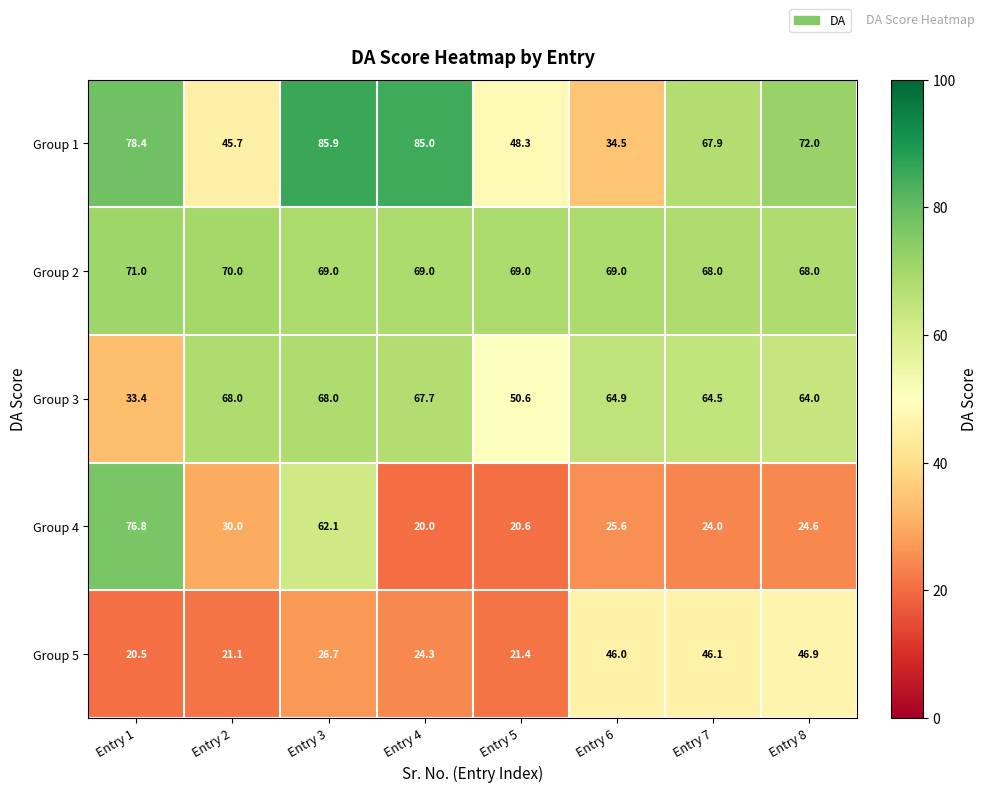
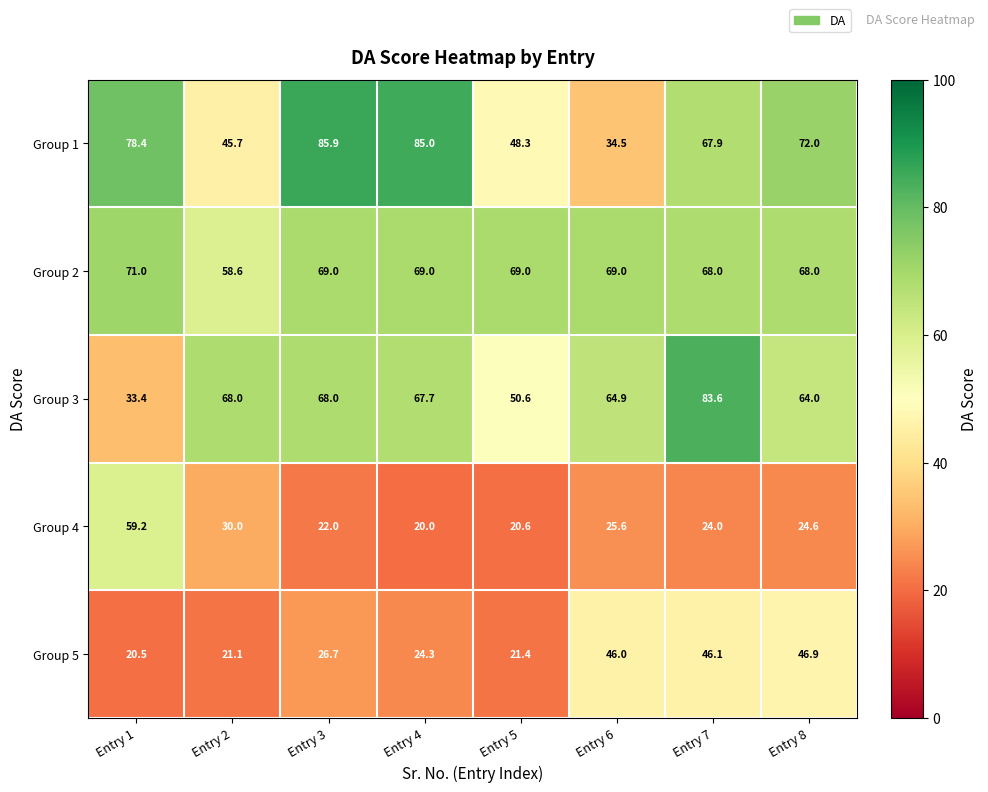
  {
    "Group 1": {
      "Entry 1": 78.4,
      "Entry 2": 45.7,
      "Entry 3": 85.9,
      "Entry 4": 85.0,
      "Entry 5": 48.3,
      "Entry 6": 34.5,
      "Entry 7": 67.9,
      "Entry 8": 72.0
    },
    "Group 2": {
      "Entry 1": 71.0,
-     "Entry 2": 70.0,
+     "Entry 2": 58.6,
      "Entry 3": 69.0,
      "Entry 4": 69.0,
      "Entry 5": 69.0,
      "Entry 6": 69.0,
      "Entry 7": 68.0,
      "Entry 8": 68.0
    },
    "Group 3": {
      "Entry 1": 33.4,
      "Entry 2": 68.0,
      "Entry 3": 68.0,
      "Entry 4": 67.7,
      "Entry 5": 50.6,
      "Entry 6": 64.9,
-     "Entry 7": 64.5,
+     "Entry 7": 83.6,
      "Entry 8": 64.0
    },
    "Group 4": {
-     "Entry 1": 76.8,
+     "Entry 1": 59.2,
      "Entry 2": 30.0,
-     "Entry 3": 62.1,
+     "Entry 3": 22.0,
      "Entry 4": 20.0,
      "Entry 5": 20.6,
      "Entry 6": 25.6,
      "Entry 7": 24.0,
      "Entry 8": 24.6
    },
    "Group 5": {
      "Entry 1": 20.5,
      "Entry 2": 21.1,
      "Entry 3": 26.7,
      "Entry 4": 24.3,
      "Entry 5": 21.4,
      "Entry 6": 46.0,
      "Entry 7": 46.1,
      "Entry 8": 46.9
    }
  }
